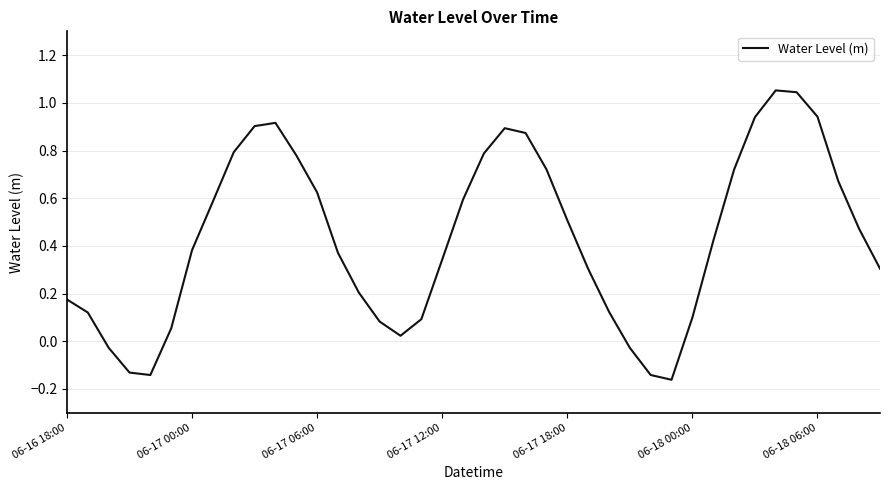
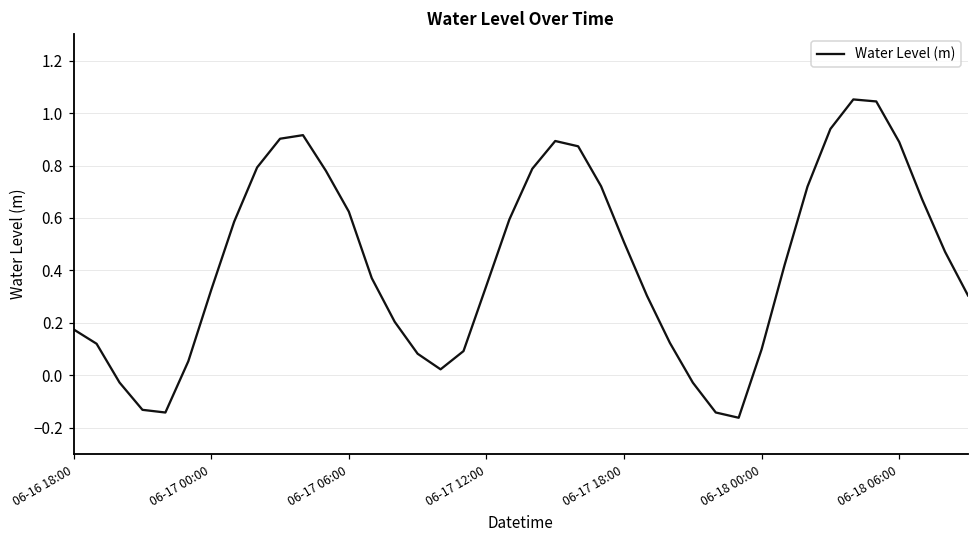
  {
    "06-16 18:00": 0.17,
-   "06-17 00:00": 0.38,
+   "06-17 00:00": 0.33,
    "06-17 06:00": 0.62,
    "06-17 12:00": 0.34,
    "06-17 18:00": 0.51,
    "06-18 00:00": 0.10,
-   "06-18 06:00": 0.94
+   "06-18 06:00": 0.89
  }
